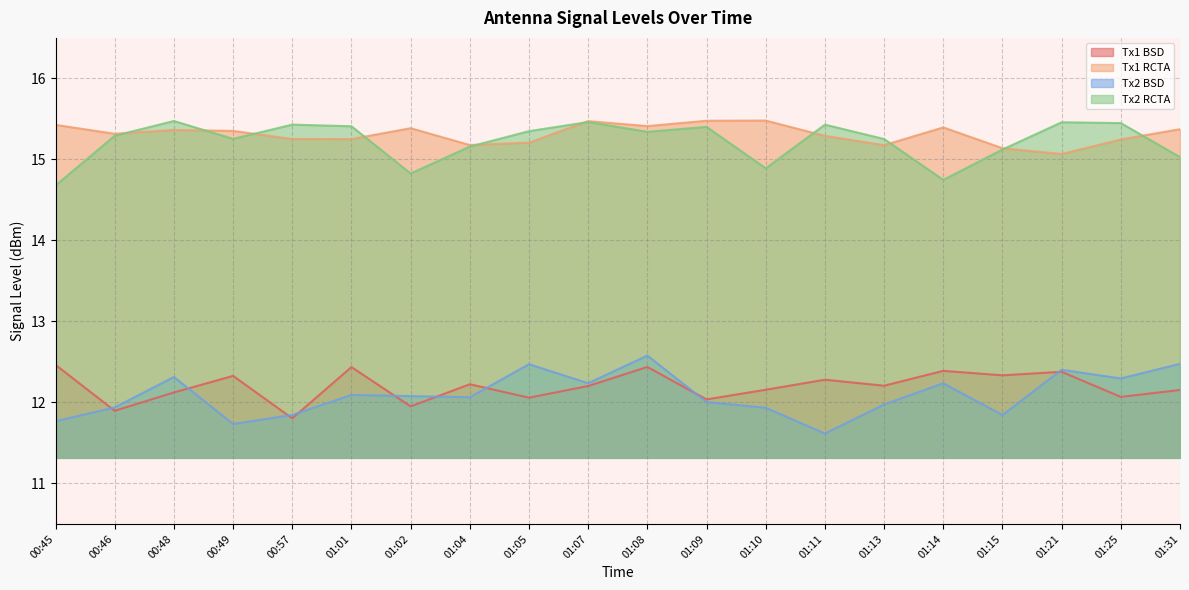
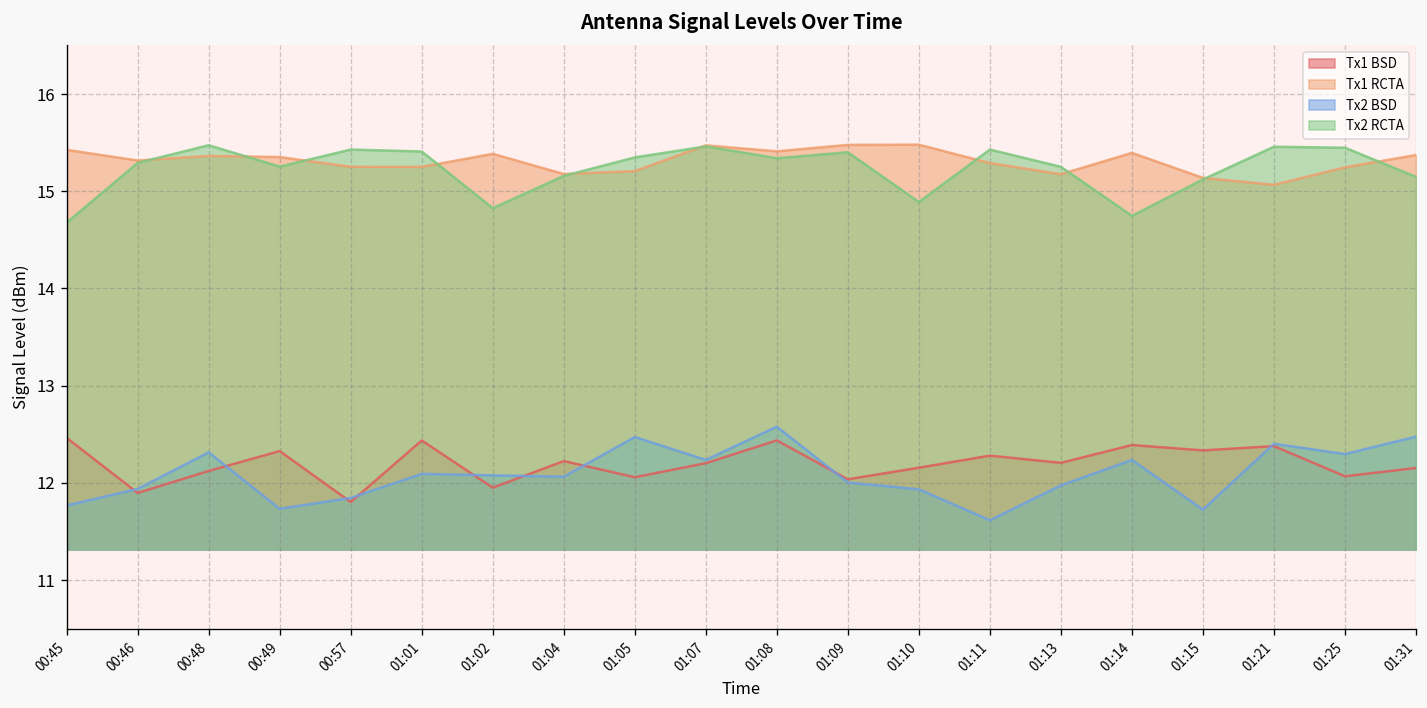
  {
    "Tx2 BSD": {
      "00:45": 11.8,
      "00:46": 11.9,
      "00:48": 12.3,
      "00:49": 11.7,
      "00:57": 11.8,
      "01:01": 12.1,
      "01:02": 12.1,
      "01:04": 12.1,
      "01:05": 12.5,
      "01:07": 12.2,
      "01:08": 12.6,
      "01:09": 12.0,
      "01:10": 11.9,
      "01:11": 11.6,
      "01:13": 12.0,
      "01:14": 12.2,
-     "01:15": 11.8,
+     "01:15": 11.7,
      "01:25": 12.3,
      "01:31": 12.5
    },
    "Tx2 RCTA": {
      "00:45": 14.7,
      "00:48": 15.5,
      "00:49": 15.3,
      "00:57": 15.4,
      "01:01": 15.4,
      "01:02": 14.8,
      "01:05": 15.3,
      "01:08": 15.3,
      "01:09": 15.4,
      "01:10": 14.9,
      "01:11": 15.4,
      "01:13": 15.3,
      "01:14": 14.7,
      "01:21": 15.5,
      "01:25": 15.4,
-     "01:31": 15.0
+     "01:31": 15.1
    }
  }
